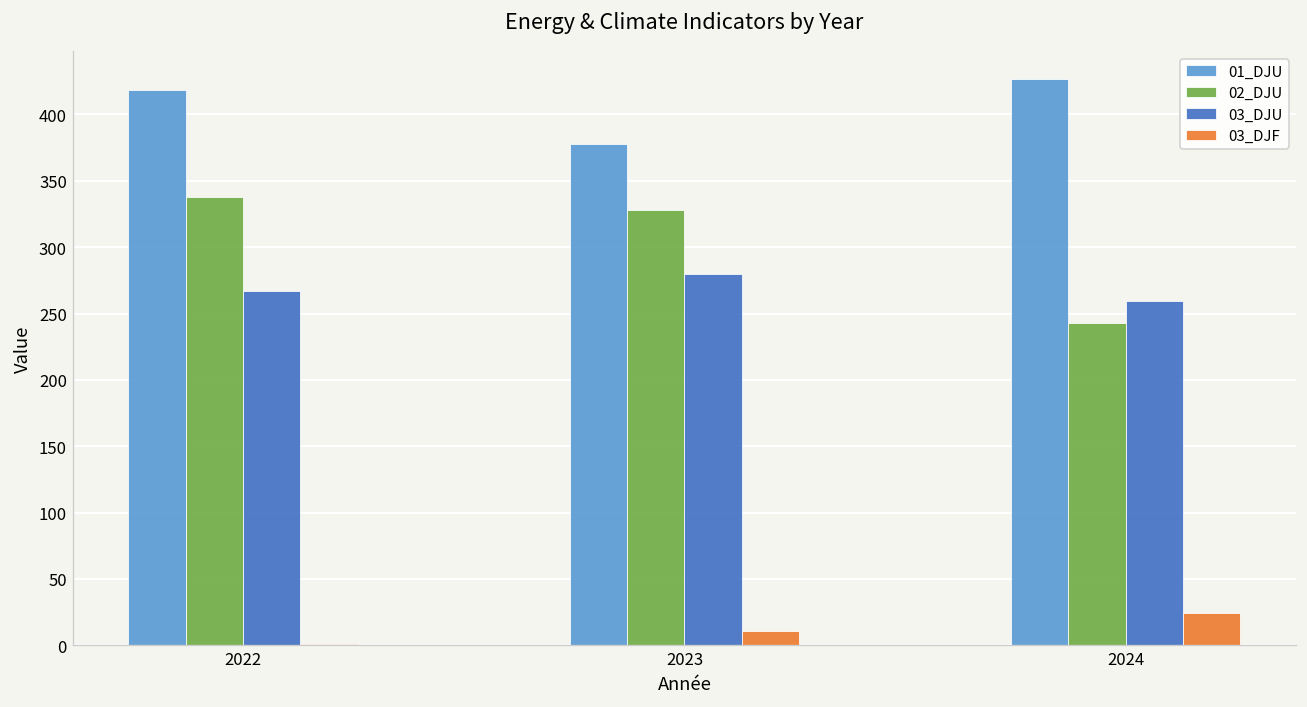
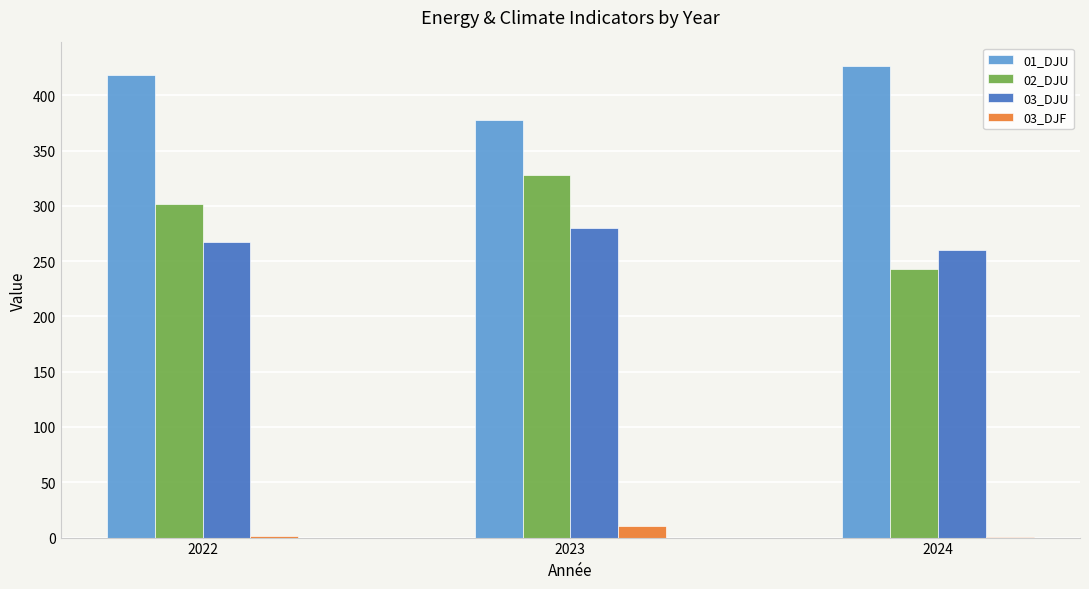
  {
    "02_DJU": {
-     "2022": 338,
+     "2022": 301,
      "2023": 328,
      "2024": 243
    },
    "03_DJF": {
      "2023": 11,
-     "2024": 24
+     "2024": 0
    }
  }
